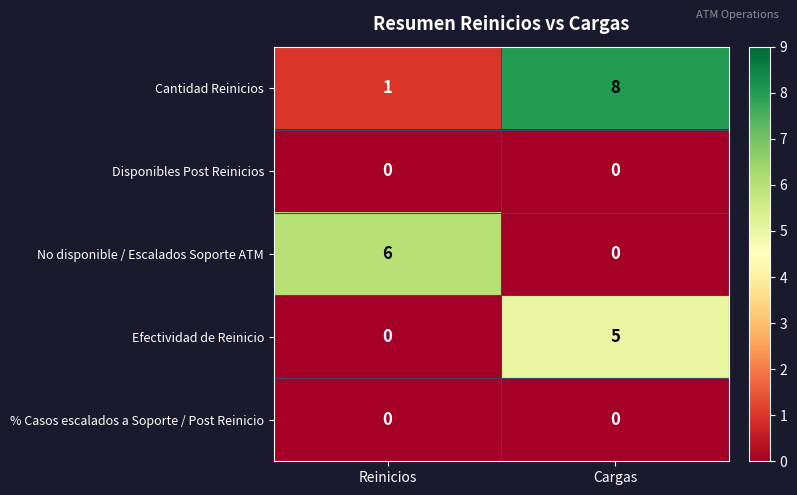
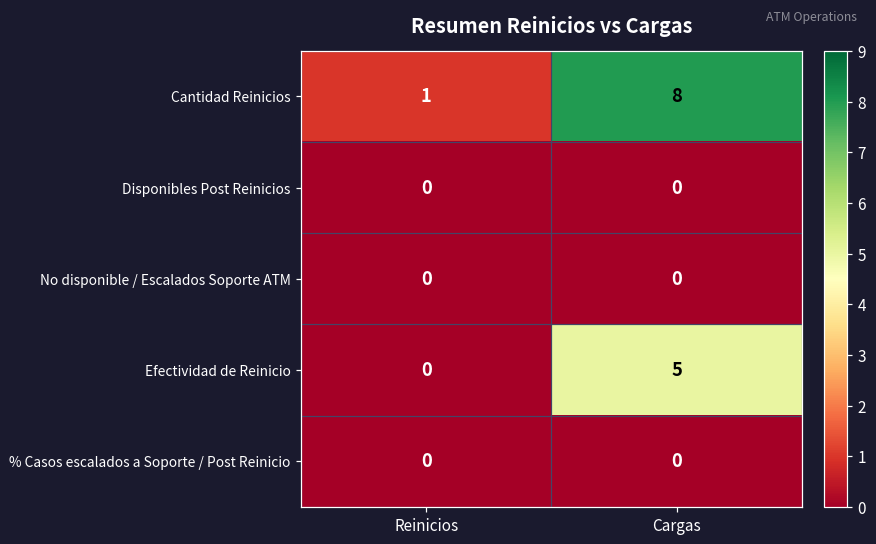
  {
    "Cantidad Reinicios": {
      "Reinicios": 1,
      "Cargas": 8
    },
    "Disponibles Post Reinicios": {
      "Reinicios": 0,
      "Cargas": 0
    },
    "No disponible / Escalados Soporte ATM": {
-     "Reinicios": 6,
+     "Reinicios": 0,
      "Cargas": 0
    },
    "Efectividad de Reinicio": {
      "Reinicios": 0,
      "Cargas": 5
    },
    "% Casos escalados a Soporte / Post Reinicio": {
      "Reinicios": 0,
      "Cargas": 0
    }
  }
